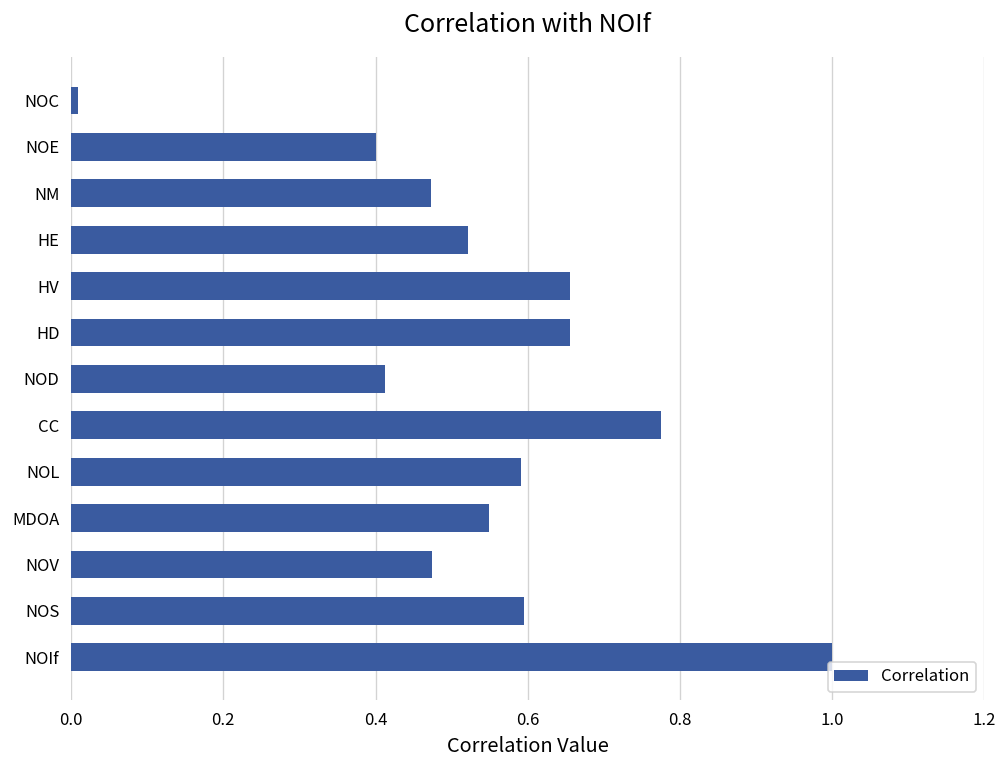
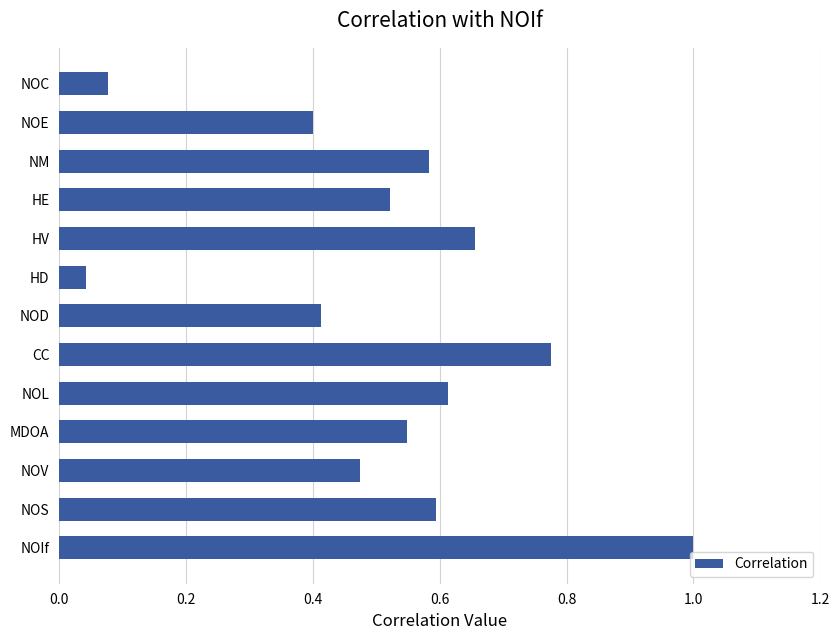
  {
-   "NOC": 0.01,
+   "NOC": 0.08,
    "NOE": 0.40,
-   "NM": 0.47,
+   "NM": 0.58,
    "HE": 0.52,
    "HV": 0.66,
-   "HD": 0.66,
+   "HD": 0.04,
    "NOD": 0.41,
    "CC": 0.77,
-   "NOL": 0.59,
+   "NOL": 0.61,
    "MDOA": 0.55,
    "NOV": 0.47,
    "NOS": 0.59,
    "NOIf": 1.00
  }
